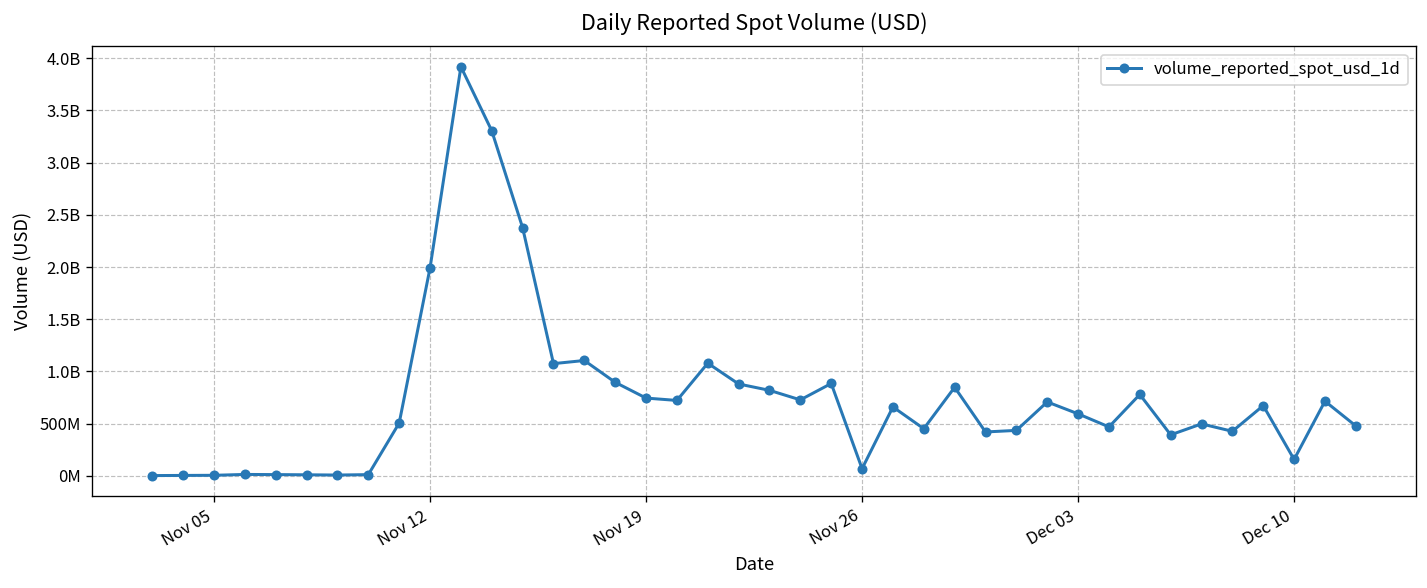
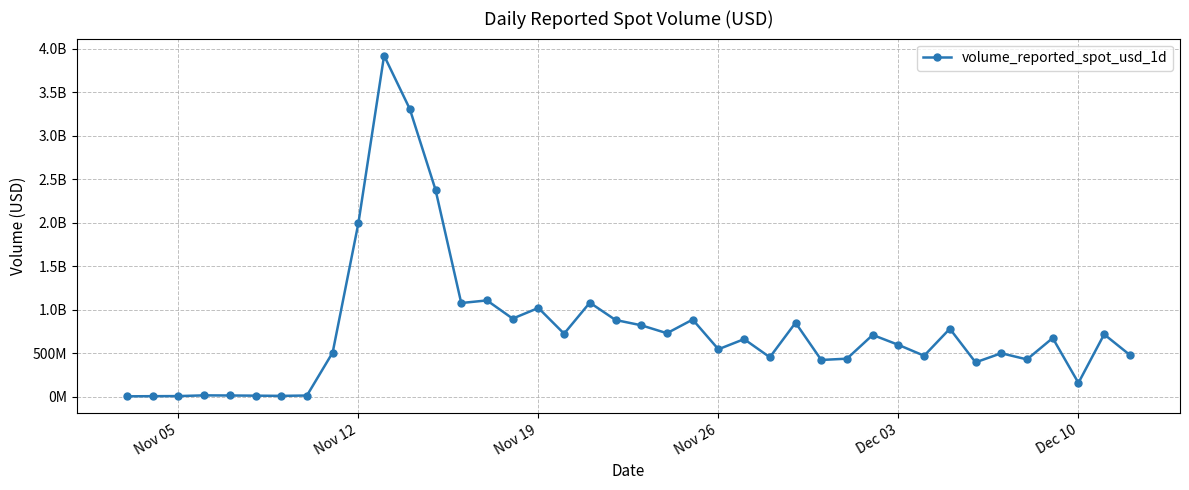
  {
    "Nov 05": 0,
    "Nov 12": 2000000000,
-   "Nov 19": 700000000,
-   "Nov 26": 100000000,
+   "Nov 19": 1000000000,
+   "Nov 26": 500000000,
    "Dec 03": 600000000,
    "Dec 10": 200000000
  }
